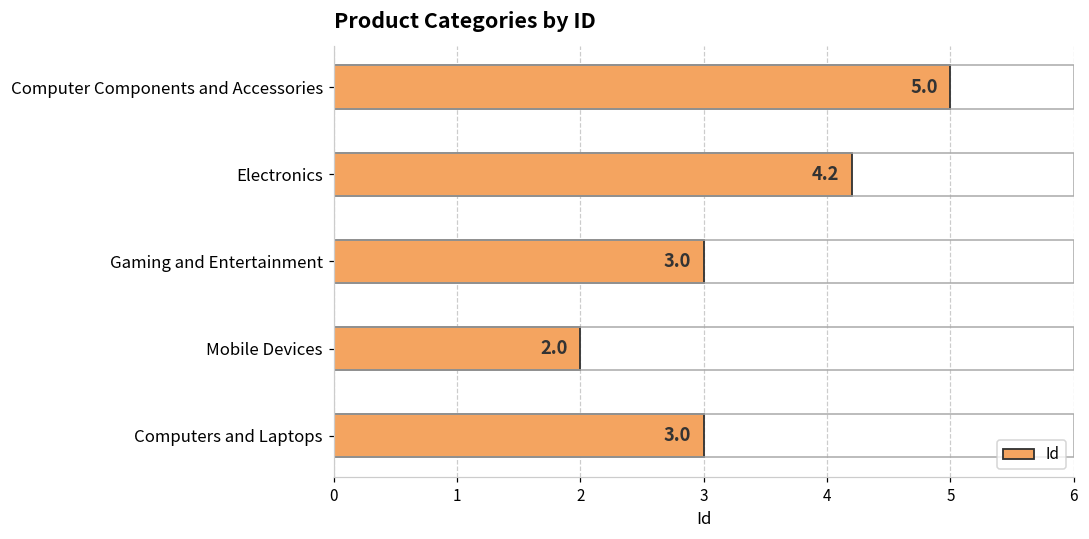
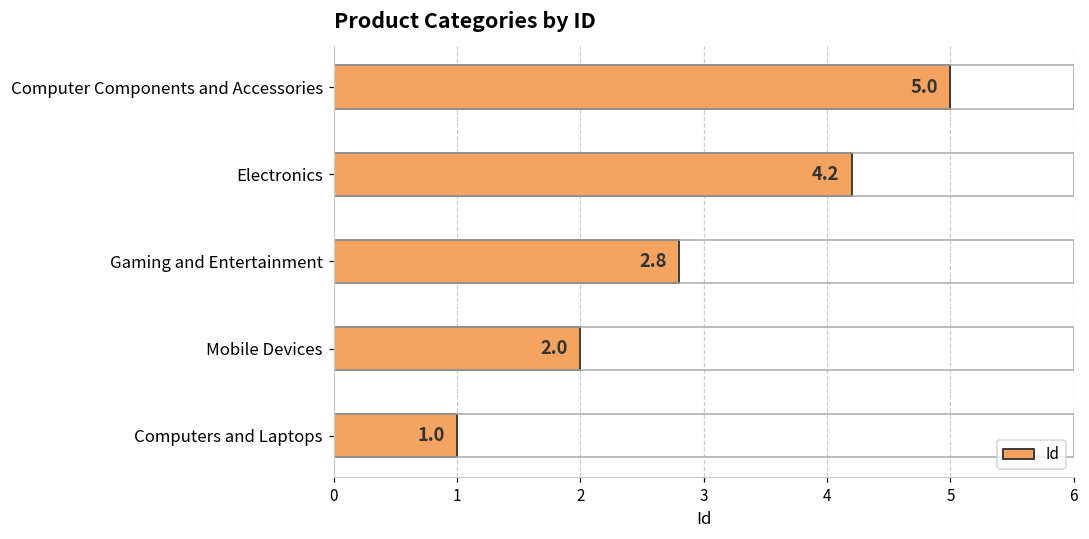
  {
    "Computer Components and Accessories": 5.0,
    "Electronics": 4.2,
-   "Gaming and Entertainment": 3.0,
+   "Gaming and Entertainment": 2.8,
    "Mobile Devices": 2.0,
-   "Computers and Laptops": 3.0
+   "Computers and Laptops": 1.0
  }
